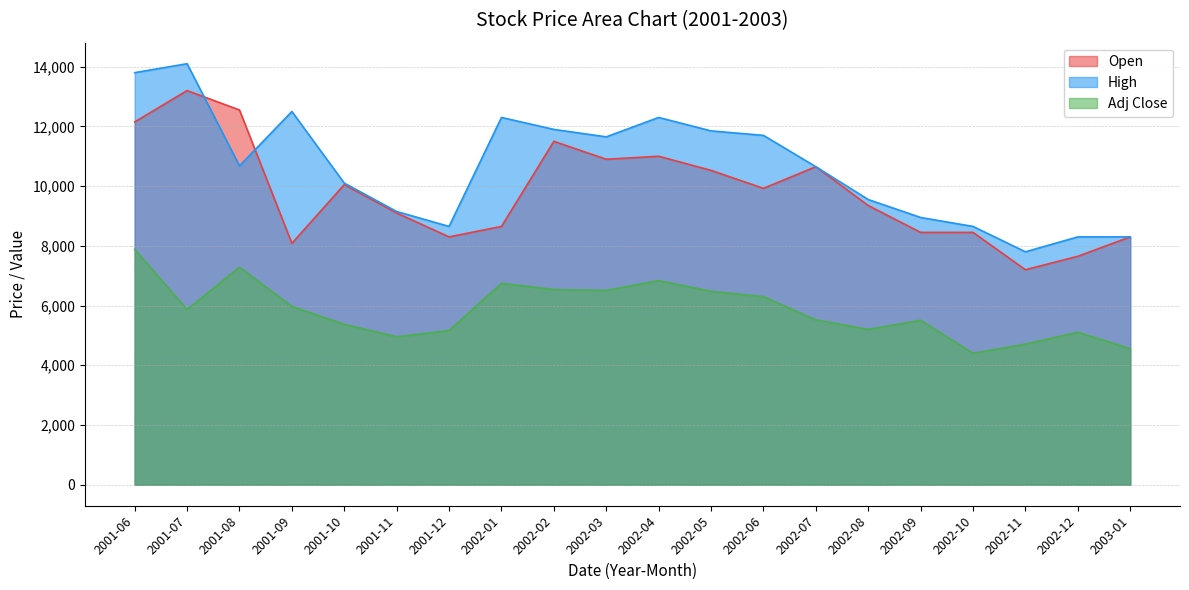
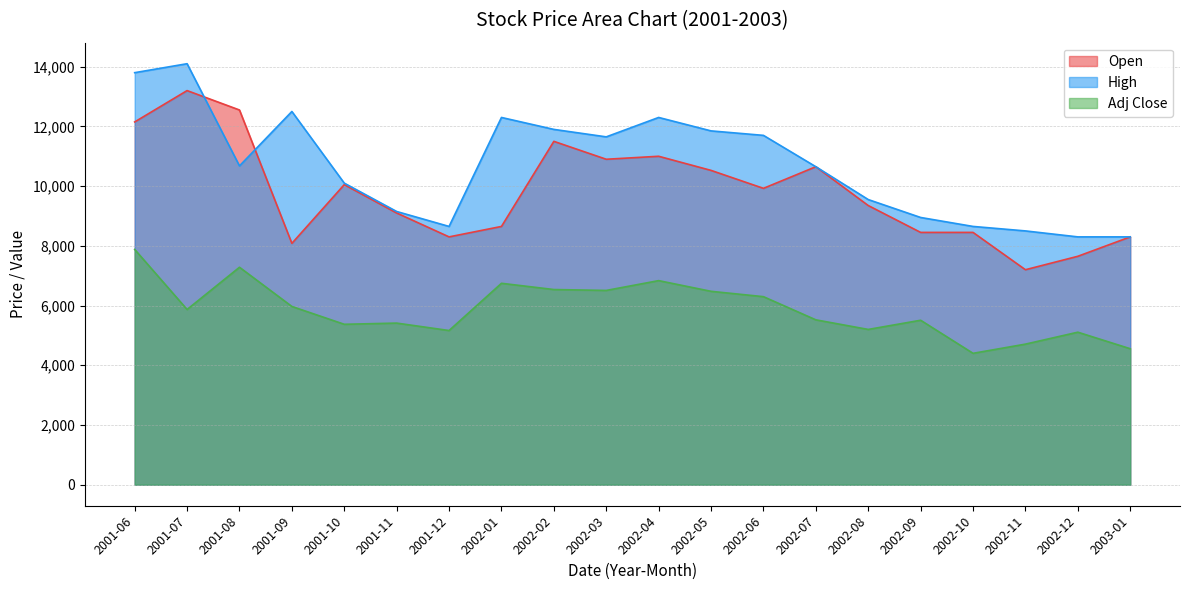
  {
    "Open": {
      "2001-06": "12,200",
      "2001-07": "13,200",
      "2001-08": "12,600",
      "2001-09": "8,100",
      "2001-12": "8,300",
      "2002-01": "8,700",
      "2002-02": "11,500",
      "2002-03": "10,900",
      "2002-04": "11,000",
      "2002-05": "10,500",
      "2002-06": "9,900",
      "2002-08": "9,400",
      "2002-09": "8,500",
      "2002-10": "8,500",
      "2002-11": "7,200",
      "2002-12": "7,700"
    },
    "High": {
      "2001-06": "13,800",
      "2001-07": "14,100",
      "2001-08": "10,700",
      "2001-09": "12,500",
      "2001-12": "8,700",
      "2002-01": "12,300",
      "2002-02": "11,900",
      "2002-03": "11,700",
      "2002-04": "12,300",
      "2002-05": "11,900",
      "2002-06": "11,700",
      "2002-08": "9,600",
      "2002-09": "9,000",
      "2002-10": "8,700",
-     "2002-11": "7,800",
+     "2002-11": "8,500",
      "2002-12": "8,300"
    },
    "Adj Close": {
      "2001-06": "7,900",
      "2001-07": "5,900",
      "2001-08": "7,300",
      "2001-09": "6,000",
      "2001-10": "5,400",
-     "2001-11": "5,000",
+     "2001-11": "5,400",
      "2001-12": "5,200",
      "2002-01": "6,700",
      "2002-02": "6,500",
      "2002-03": "6,500",
      "2002-04": "6,800",
      "2002-05": "6,500",
      "2002-06": "6,300",
      "2002-07": "5,500",
      "2002-08": "5,200",
      "2002-09": "5,500",
      "2002-10": "4,400",
      "2002-11": "4,700",
      "2002-12": "5,100",
      "2003-01": "4,600"
    }
  }
